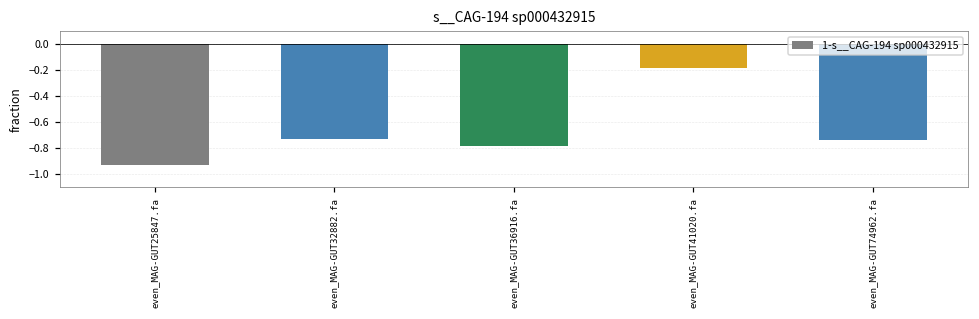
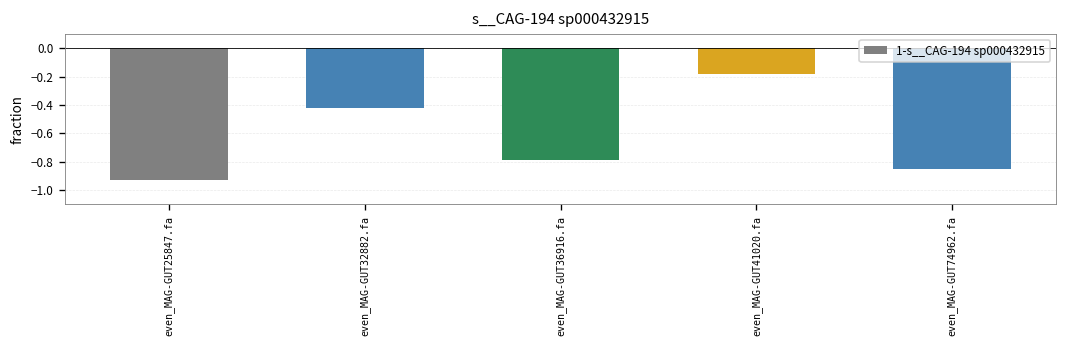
  {
    "even_MAG-GUT25847.fa": -0.93,
-   "even_MAG-GUT32882.fa": -0.73,
+   "even_MAG-GUT32882.fa": -0.42,
    "even_MAG-GUT36916.fa": -0.79,
    "even_MAG-GUT41020.fa": -0.18,
-   "even_MAG-GUT74962.fa": -0.74
+   "even_MAG-GUT74962.fa": -0.85
  }
